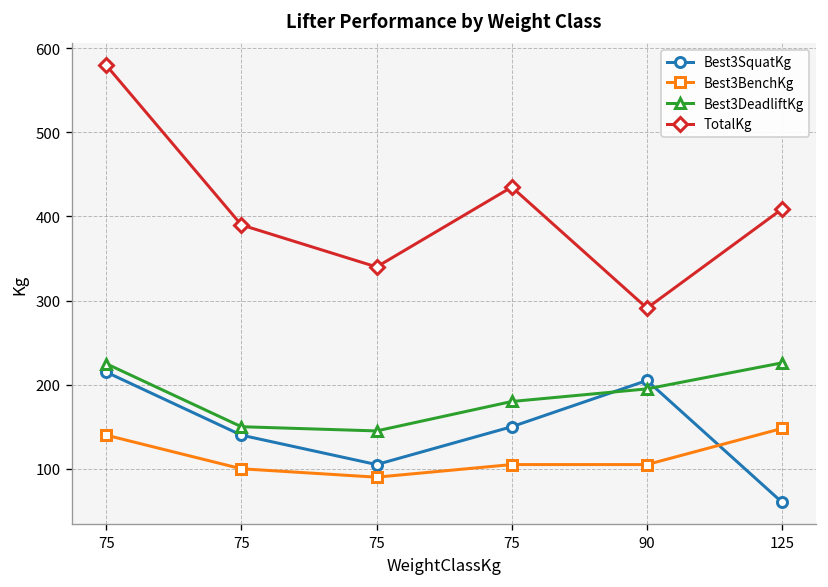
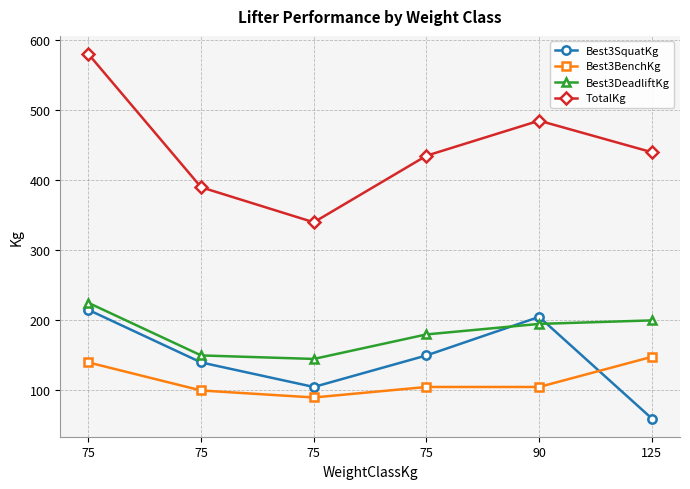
  {
    "Best3SquatKg": {
      "90": 210,
      "125": 60
    },
    "Best3BenchKg": {
      "90": 110,
      "125": 150
    },
    "Best3DeadliftKg": {
      "90": 200,
-     "125": 230
+     "125": 200
    },
    "TotalKg": {
-     "90": 290,
-     "125": 410
+     "90": 490,
+     "125": 440
    }
  }
